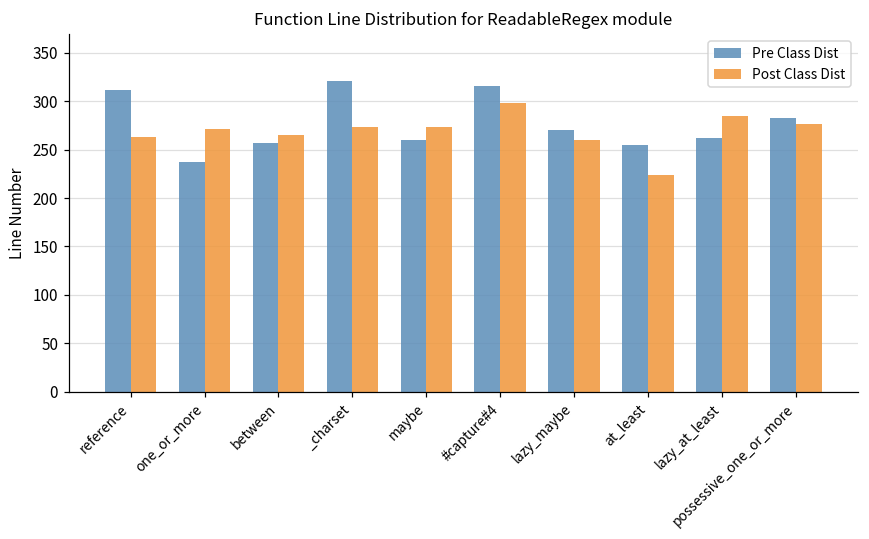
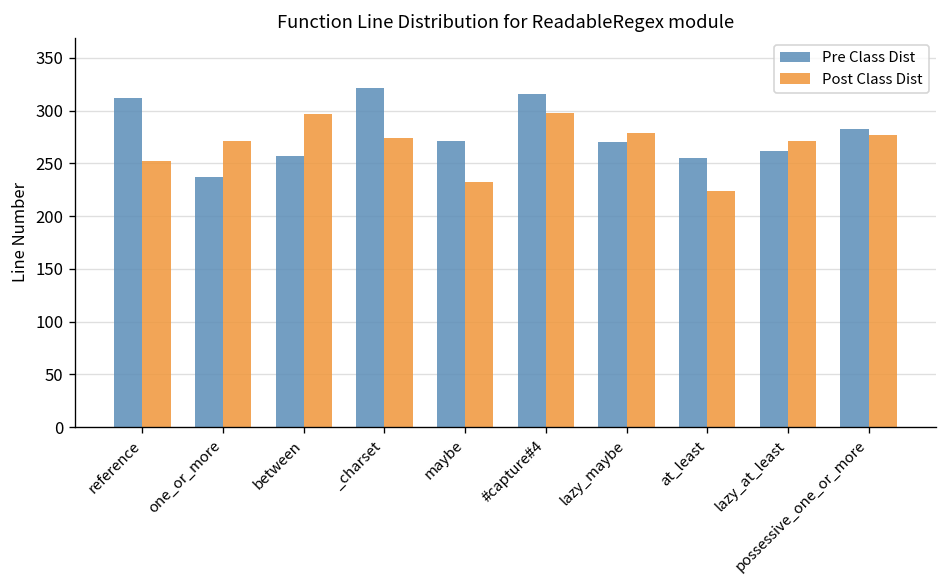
  {
    "Pre Class Dist": {
      "reference": 310,
      "one_or_more": 240,
      "between": 260,
      "_charset": 320,
-     "maybe": 260,
+     "maybe": 270,
      "#capture#4": 320,
      "lazy_maybe": 270,
      "at_least": 260,
      "lazy_at_least": 260,
      "possessive_one_or_more": 280
    },
    "Post Class Dist": {
-     "reference": 260,
+     "reference": 250,
      "one_or_more": 270,
-     "between": 270,
+     "between": 300,
      "_charset": 270,
-     "maybe": 270,
+     "maybe": 230,
      "#capture#4": 300,
-     "lazy_maybe": 260,
+     "lazy_maybe": 280,
      "at_least": 220,
-     "lazy_at_least": 290,
+     "lazy_at_least": 270,
      "possessive_one_or_more": 280
    }
  }
